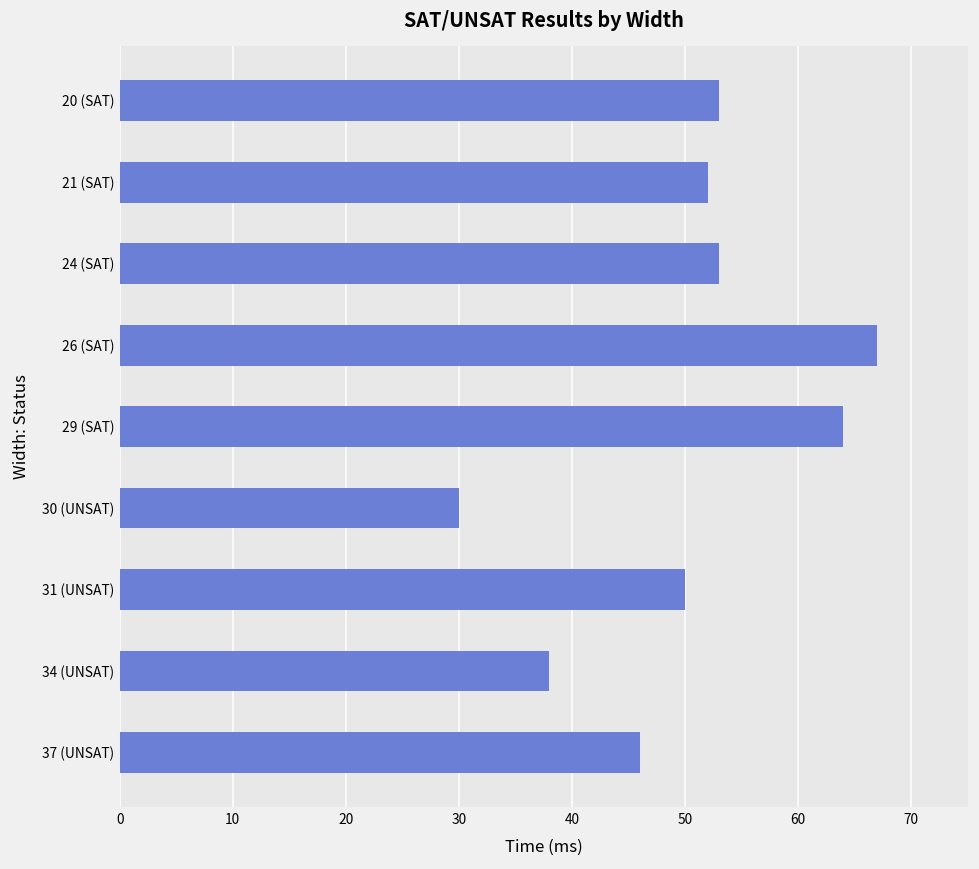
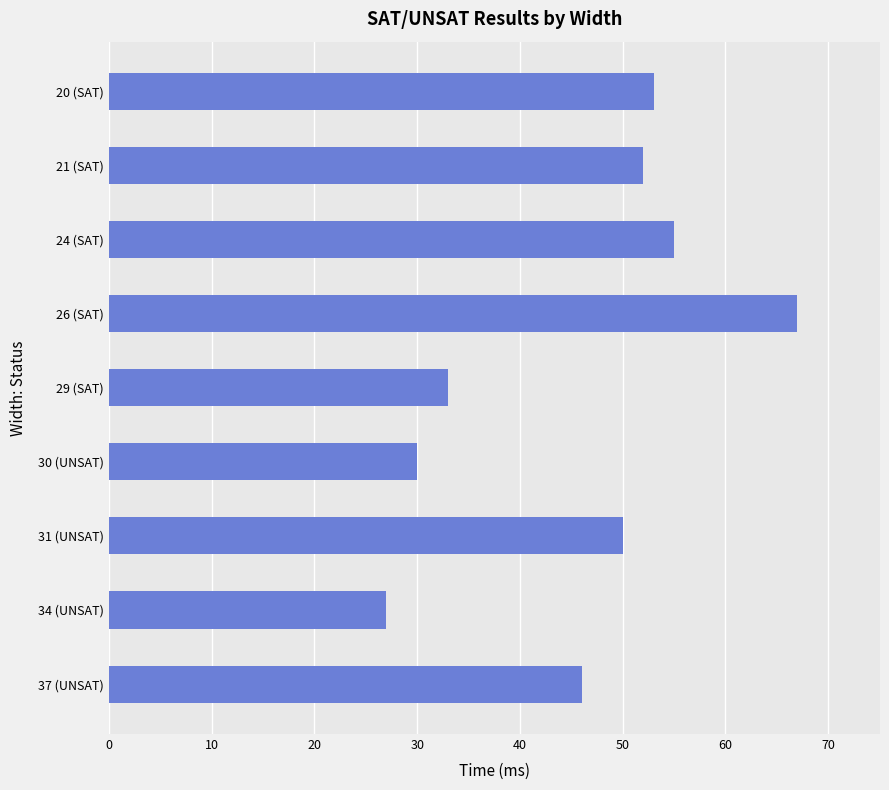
  {
    "20 (SAT)": 53,
    "21 (SAT)": 52,
-   "24 (SAT)": 53,
+   "24 (SAT)": 55,
    "26 (SAT)": 67,
-   "29 (SAT)": 64,
+   "29 (SAT)": 33,
    "30 (UNSAT)": 30,
    "31 (UNSAT)": 50,
-   "34 (UNSAT)": 38,
+   "34 (UNSAT)": 27,
    "37 (UNSAT)": 46
  }
